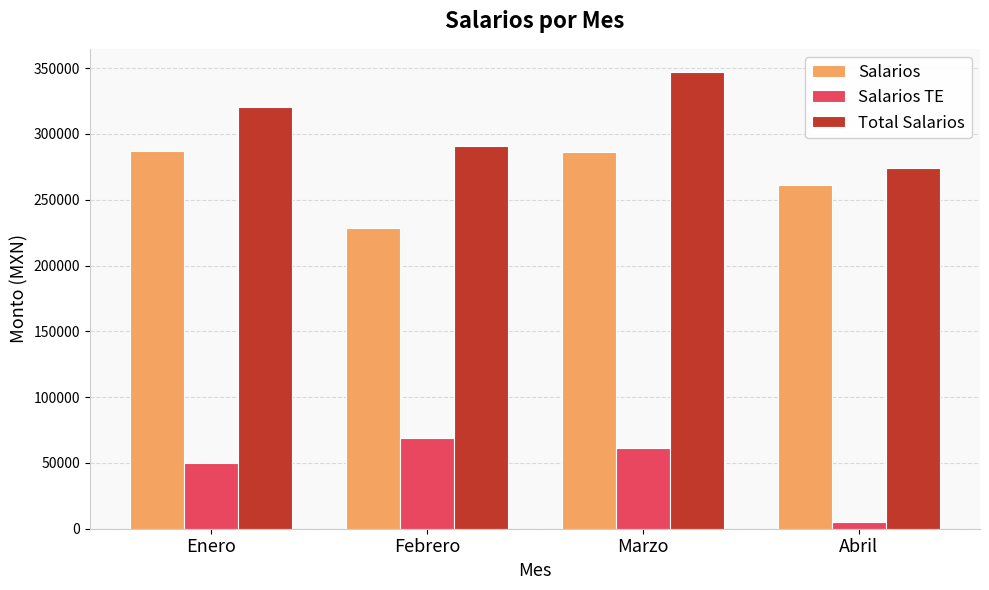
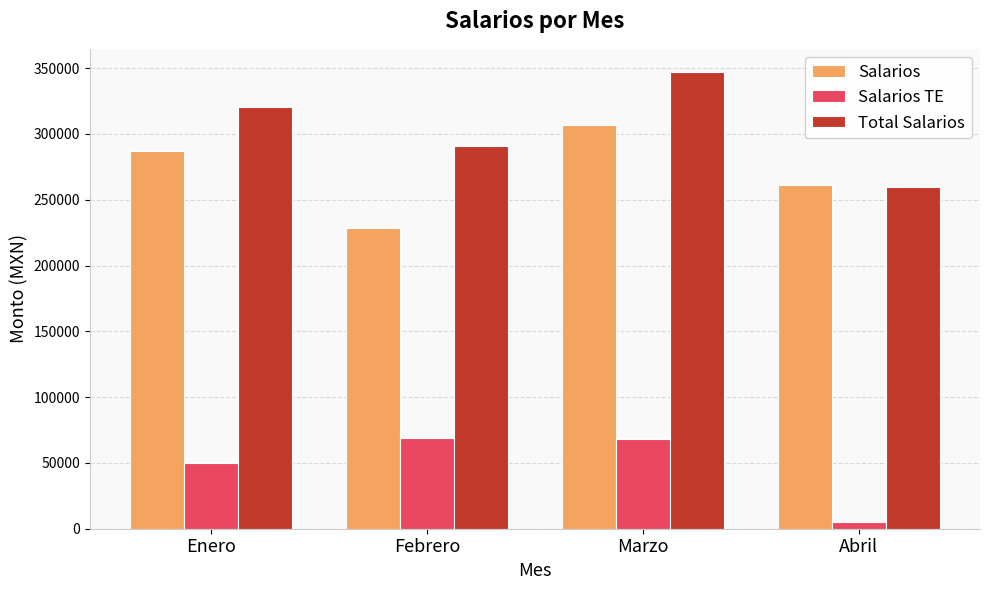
  {
    "Salarios": {
      "Enero": 287000,
      "Febrero": 229000,
-     "Marzo": 286000,
+     "Marzo": 307000,
      "Abril": 261000
    },
    "Salarios TE": {
      "Enero": 50000,
      "Febrero": 69000,
-     "Marzo": 61000,
+     "Marzo": 68000,
      "Abril": 5000
    },
    "Total Salarios": {
      "Enero": 320000,
      "Febrero": 291000,
      "Marzo": 347000,
-     "Abril": 274000
+     "Abril": 259000
    }
  }
